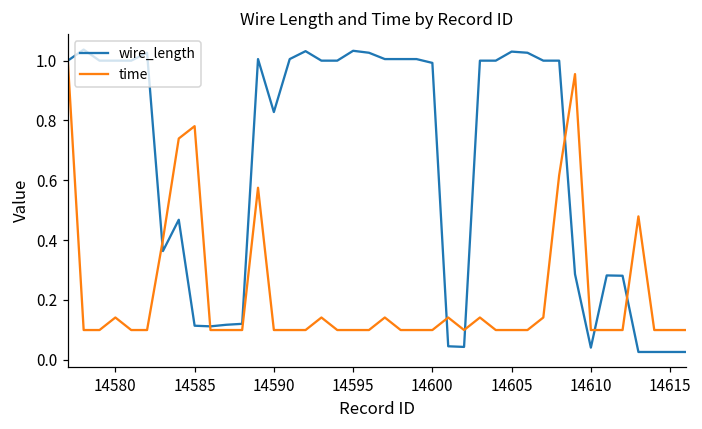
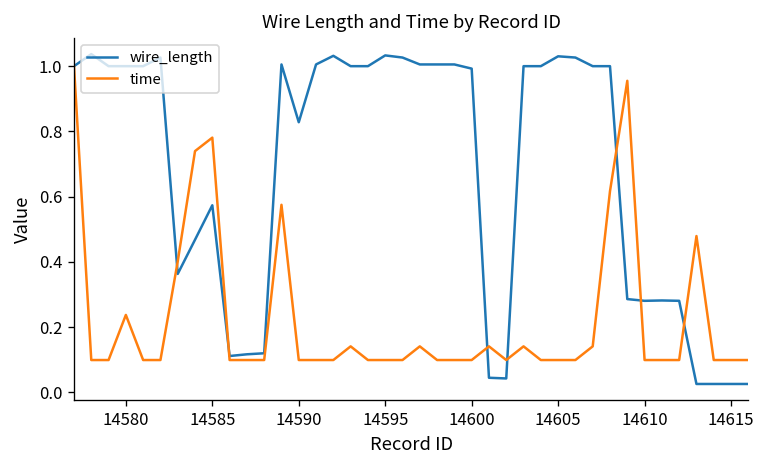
  {
    "wire_length": {
-     "14585": 0.11,
+     "14585": 0.57,
      "14590": 0.83,
      "14595": 1.03,
      "14600": 0.99,
      "14605": 1.03,
-     "14610": 0.04,
+     "14610": 0.28,
      "14615": 0.03
    },
    "time": {
-     "14580": 0.14,
+     "14580": 0.24,
      "14585": 0.78,
      "14590": 0.10,
      "14595": 0.10,
      "14600": 0.10,
      "14605": 0.10,
      "14610": 0.10,
      "14615": 0.10
    }
  }
